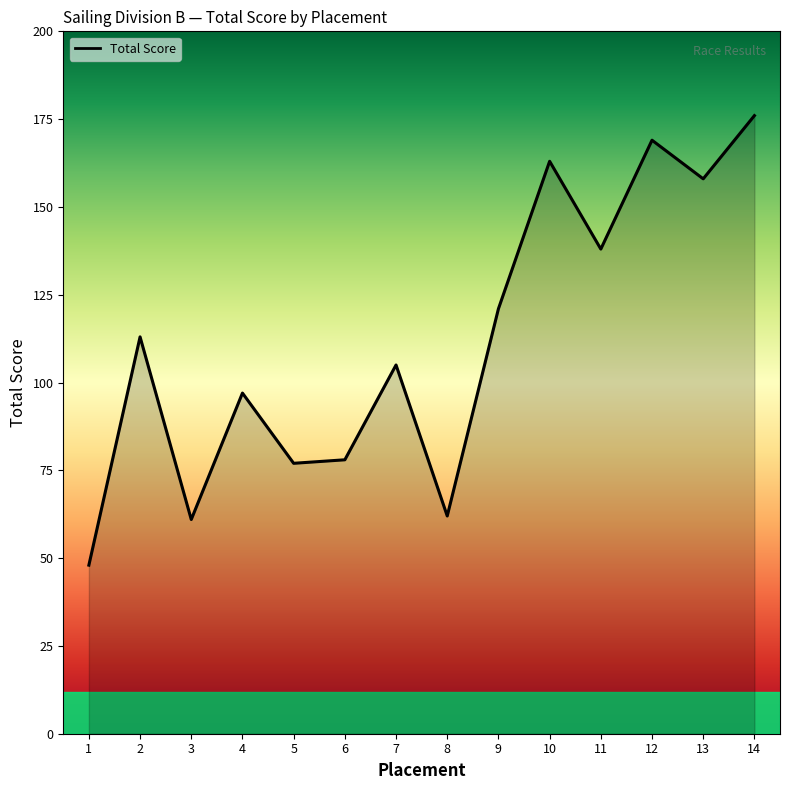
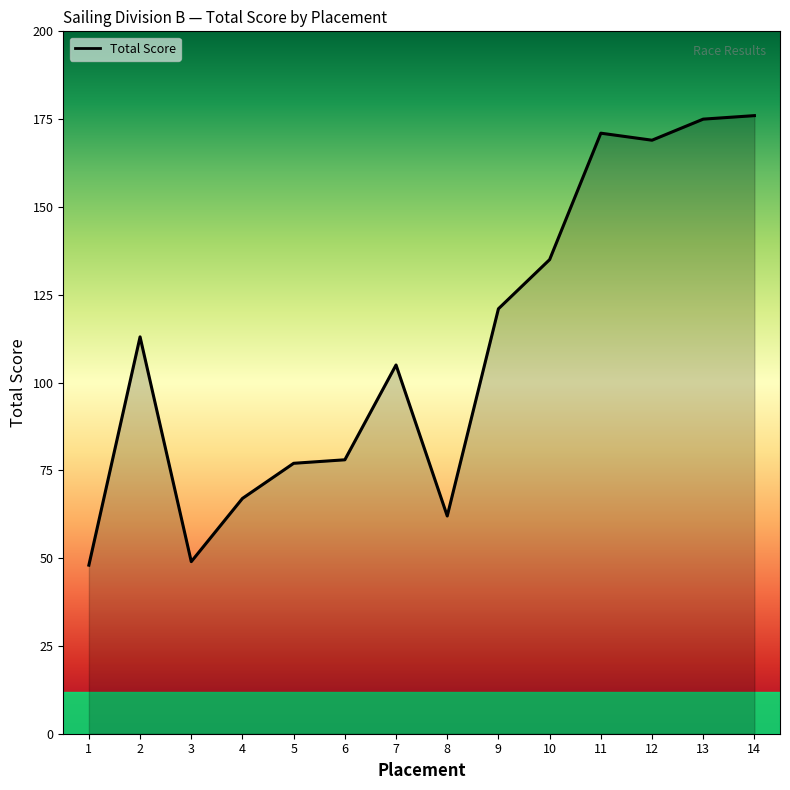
  {
    "1": 48,
    "2": 113,
-   "3": 61,
-   "4": 97,
+   "3": 49,
+   "4": 67,
    "5": 77,
    "6": 78,
    "7": 105,
    "8": 62,
    "9": 121,
-   "10": 163,
-   "11": 138,
+   "10": 135,
+   "11": 171,
    "12": 169,
-   "13": 158,
+   "13": 175,
    "14": 176
  }
